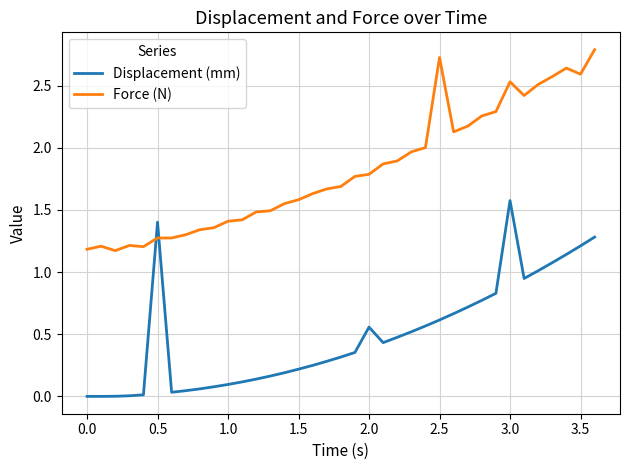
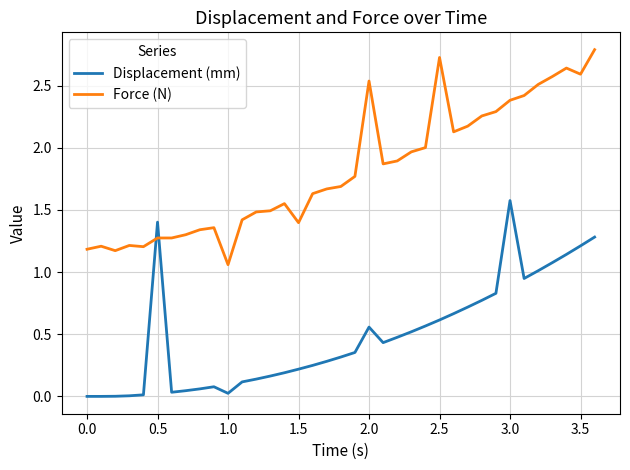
  {
    "Displacement (mm)": {
      "0.0": 0.00,
      "0.5": 1.40,
-     "1.0": 0.10,
+     "1.0": 0.02,
      "1.5": 0.22,
      "2.0": 0.56,
      "2.5": 0.61,
      "3.0": 1.57,
      "3.5": 1.21
    },
    "Force (N)": {
      "0.0": 1.18,
      "0.5": 1.27,
-     "1.0": 1.41,
-     "1.5": 1.58,
-     "2.0": 1.79,
+     "1.0": 1.06,
+     "1.5": 1.40,
+     "2.0": 2.54,
      "2.5": 2.73,
-     "3.0": 2.53,
+     "3.0": 2.38,
      "3.5": 2.59
    }
  }
